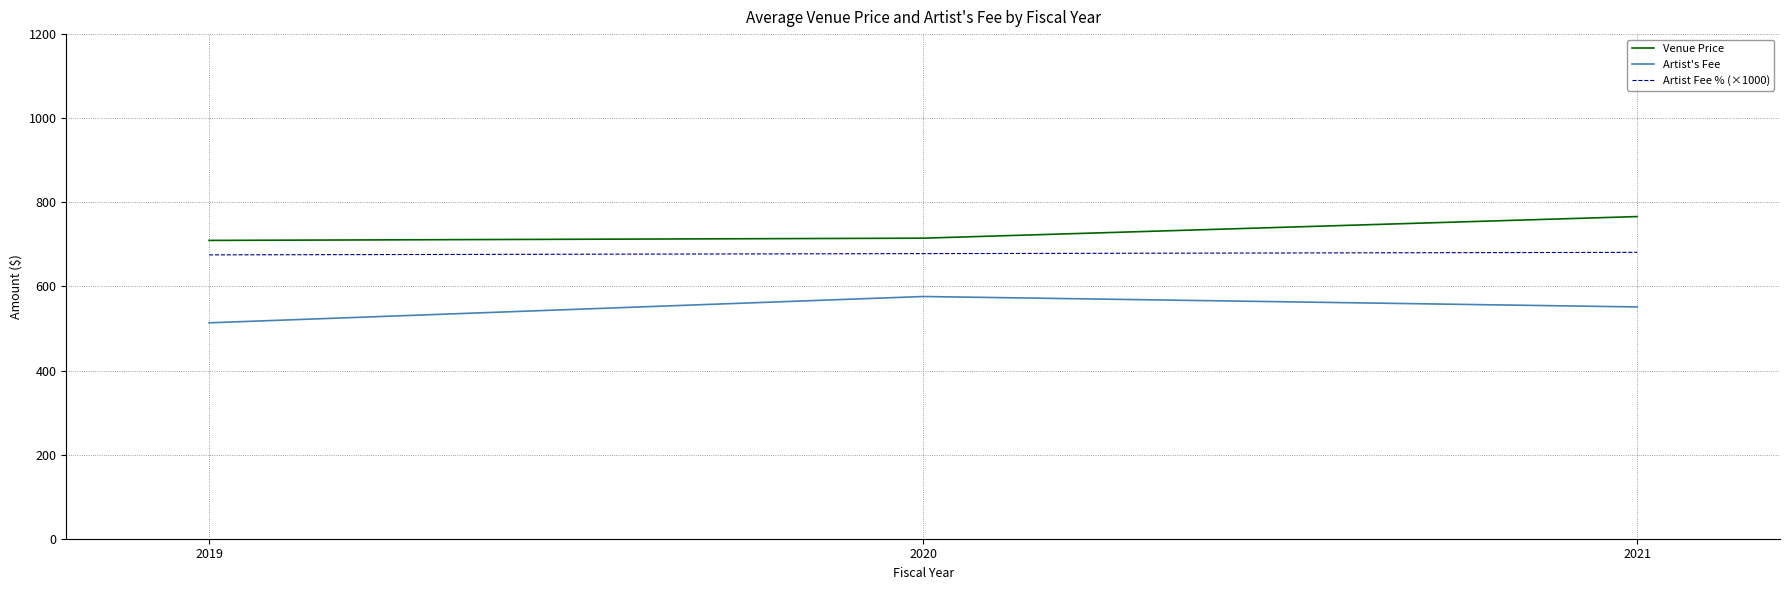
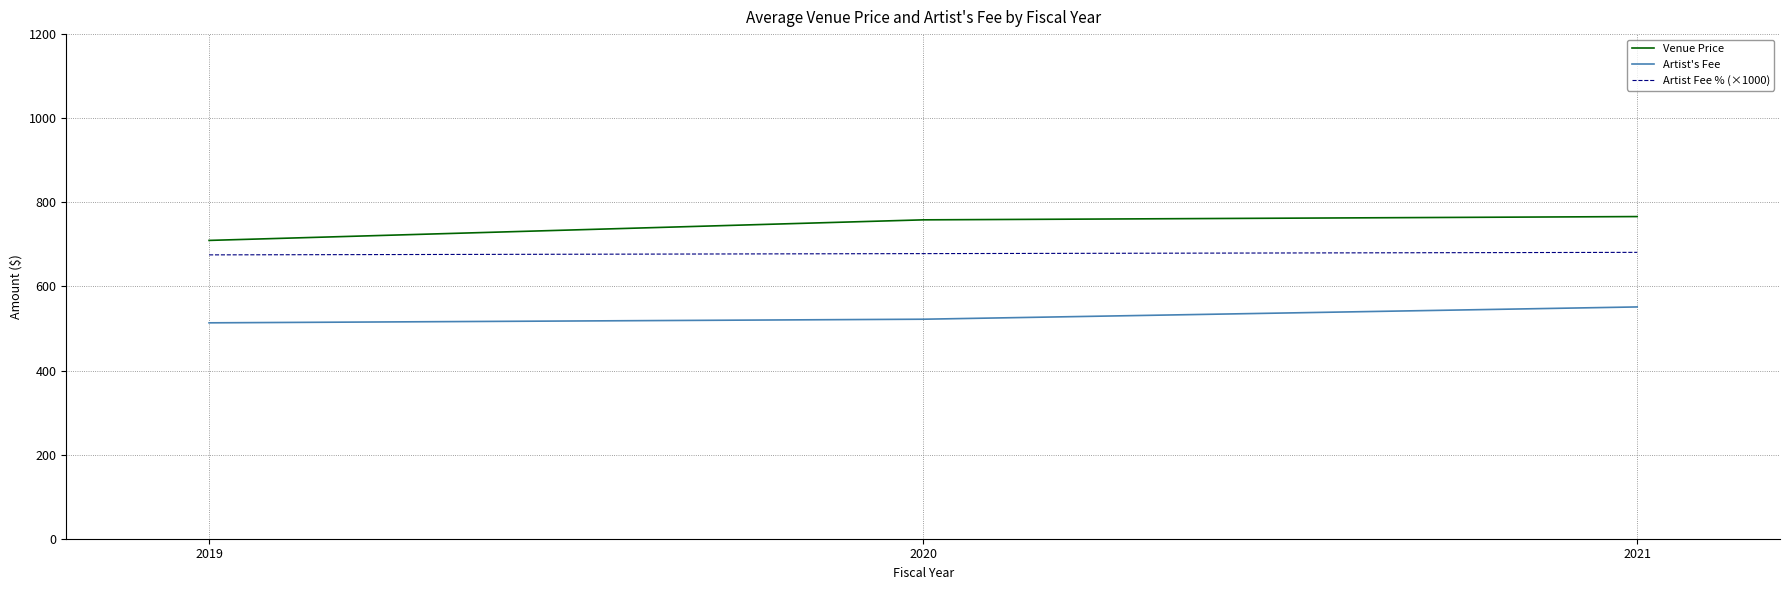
  {
    "Venue Price": {
      "2019": 710,
-     "2020": 710,
+     "2020": 760,
      "2021": 770
    },
    "Artist's Fee": {
      "2019": 510,
-     "2020": 580,
+     "2020": 520,
      "2021": 550
    },
    "Artist Fee % (×1000)": {
      "2019": 680,
      "2020": 680,
      "2021": 680
    }
  }
